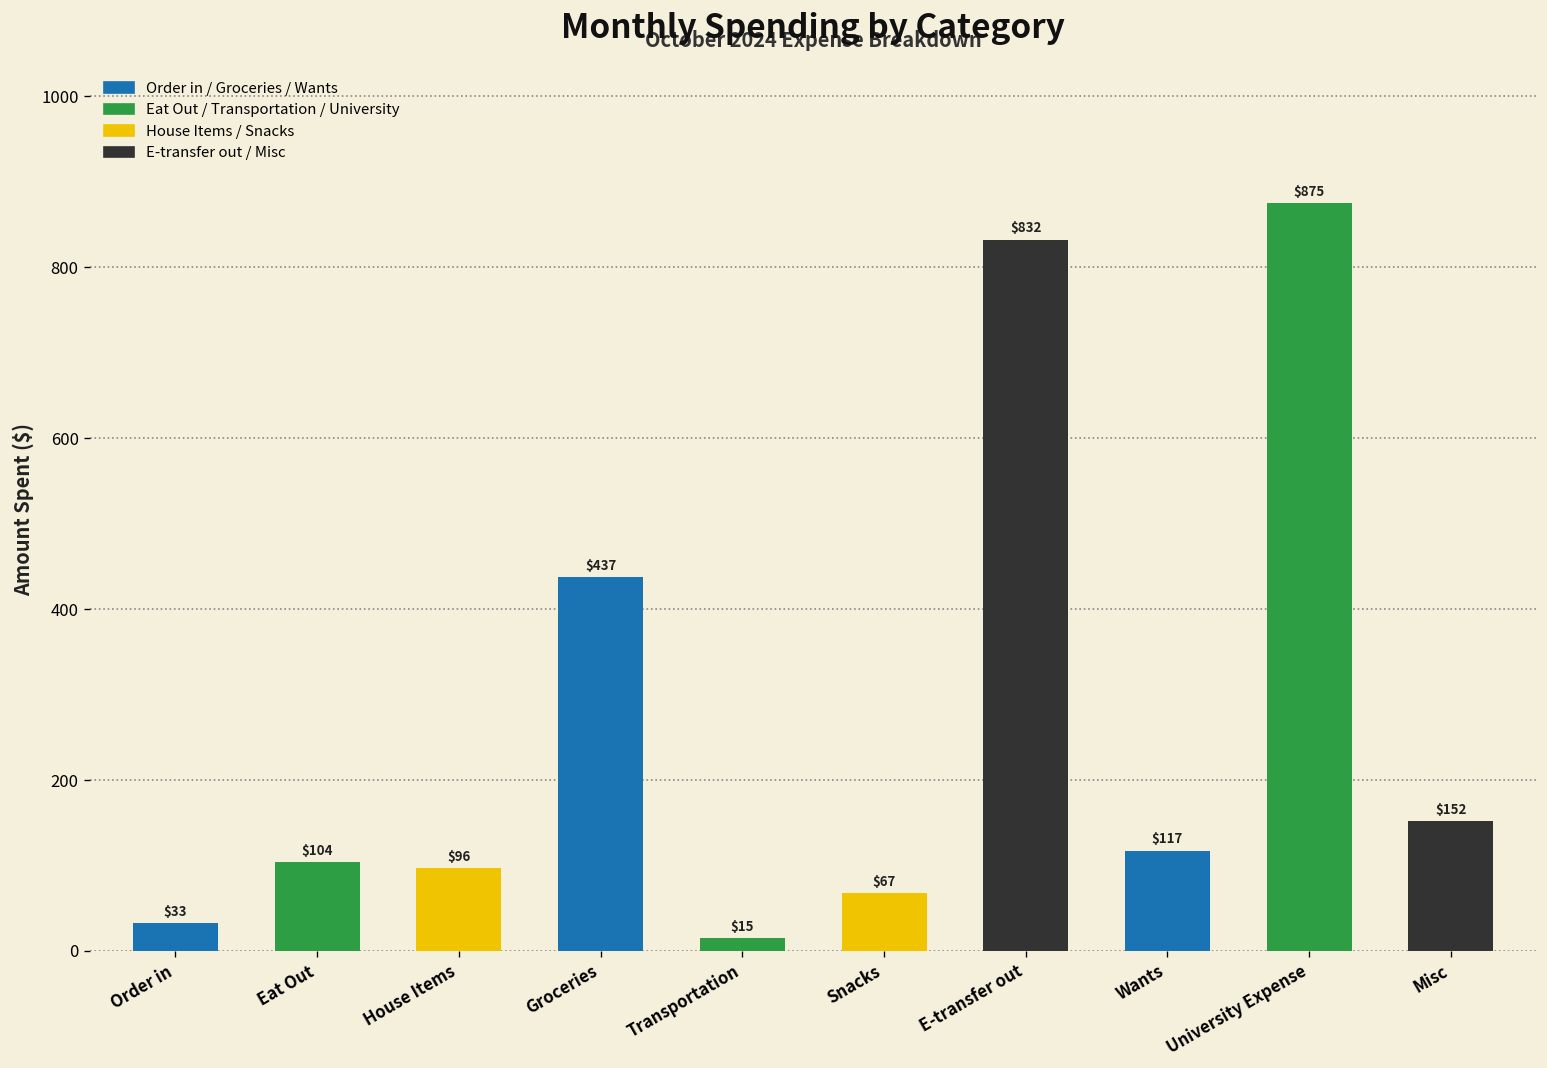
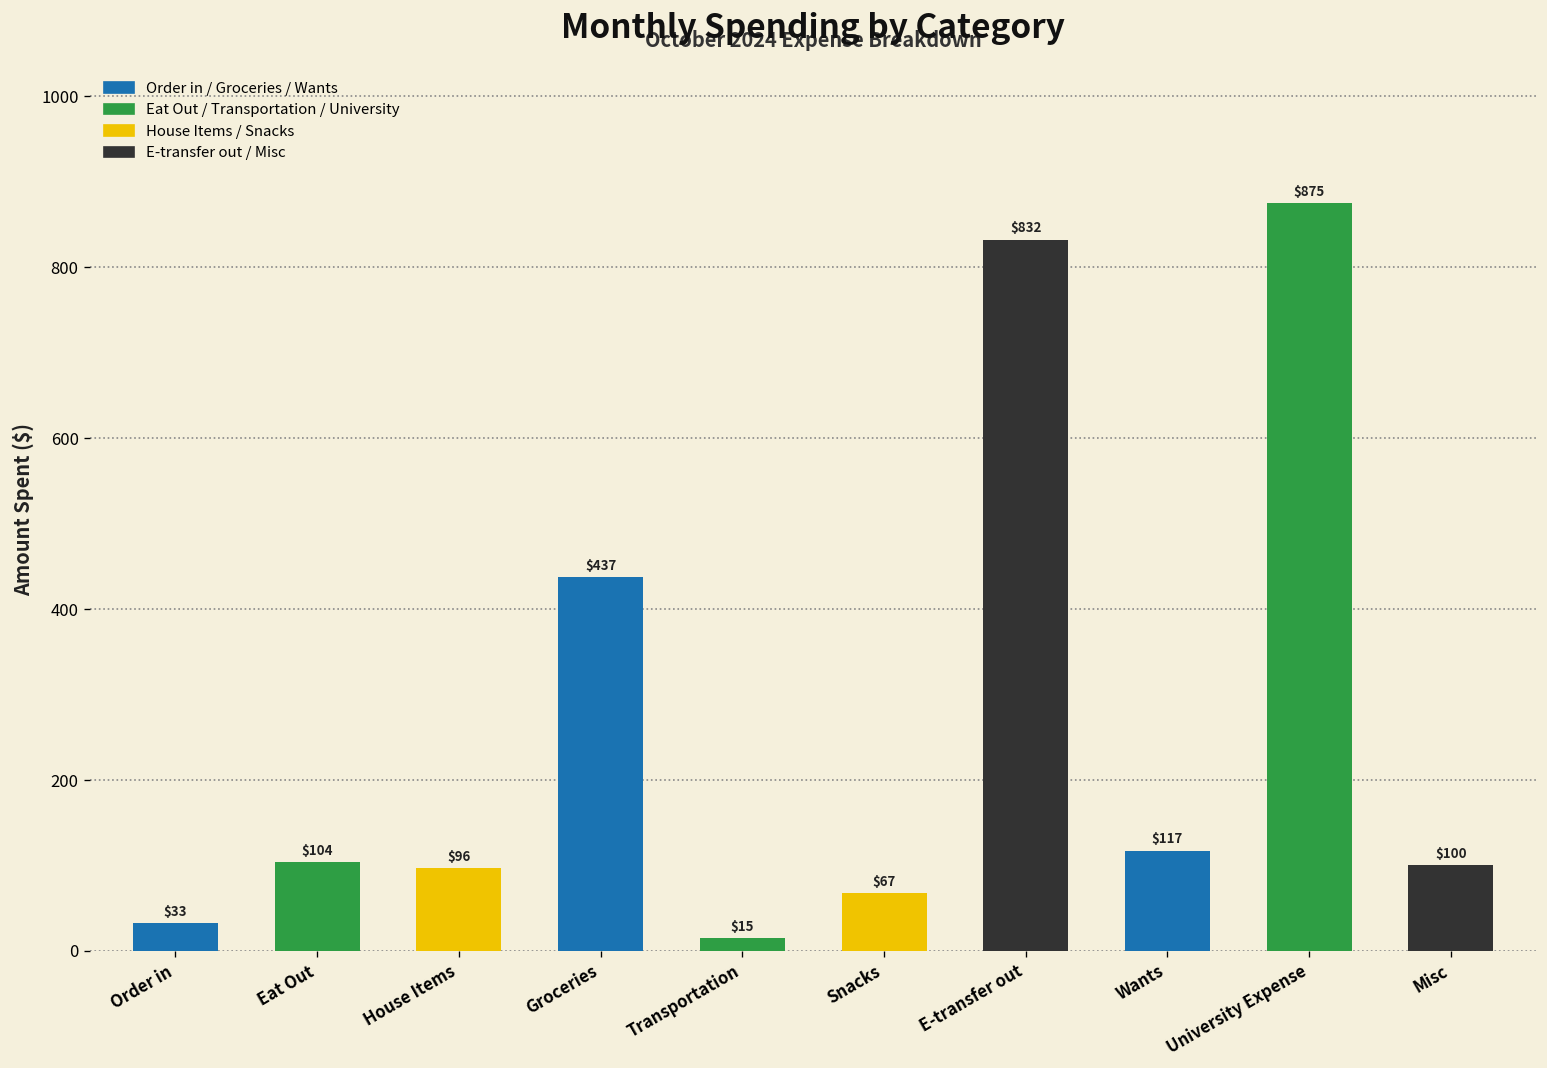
  {
    "Order in": "$33",
    "Eat Out": "$104",
    "House Items": "$96",
    "Groceries": "$437",
    "Transportation": "$15",
    "Snacks": "$67",
    "E-transfer out": "$832",
    "Wants": "$117",
    "University Expense": "$875",
-   "Misc": "$152"
+   "Misc": "$100"
  }
